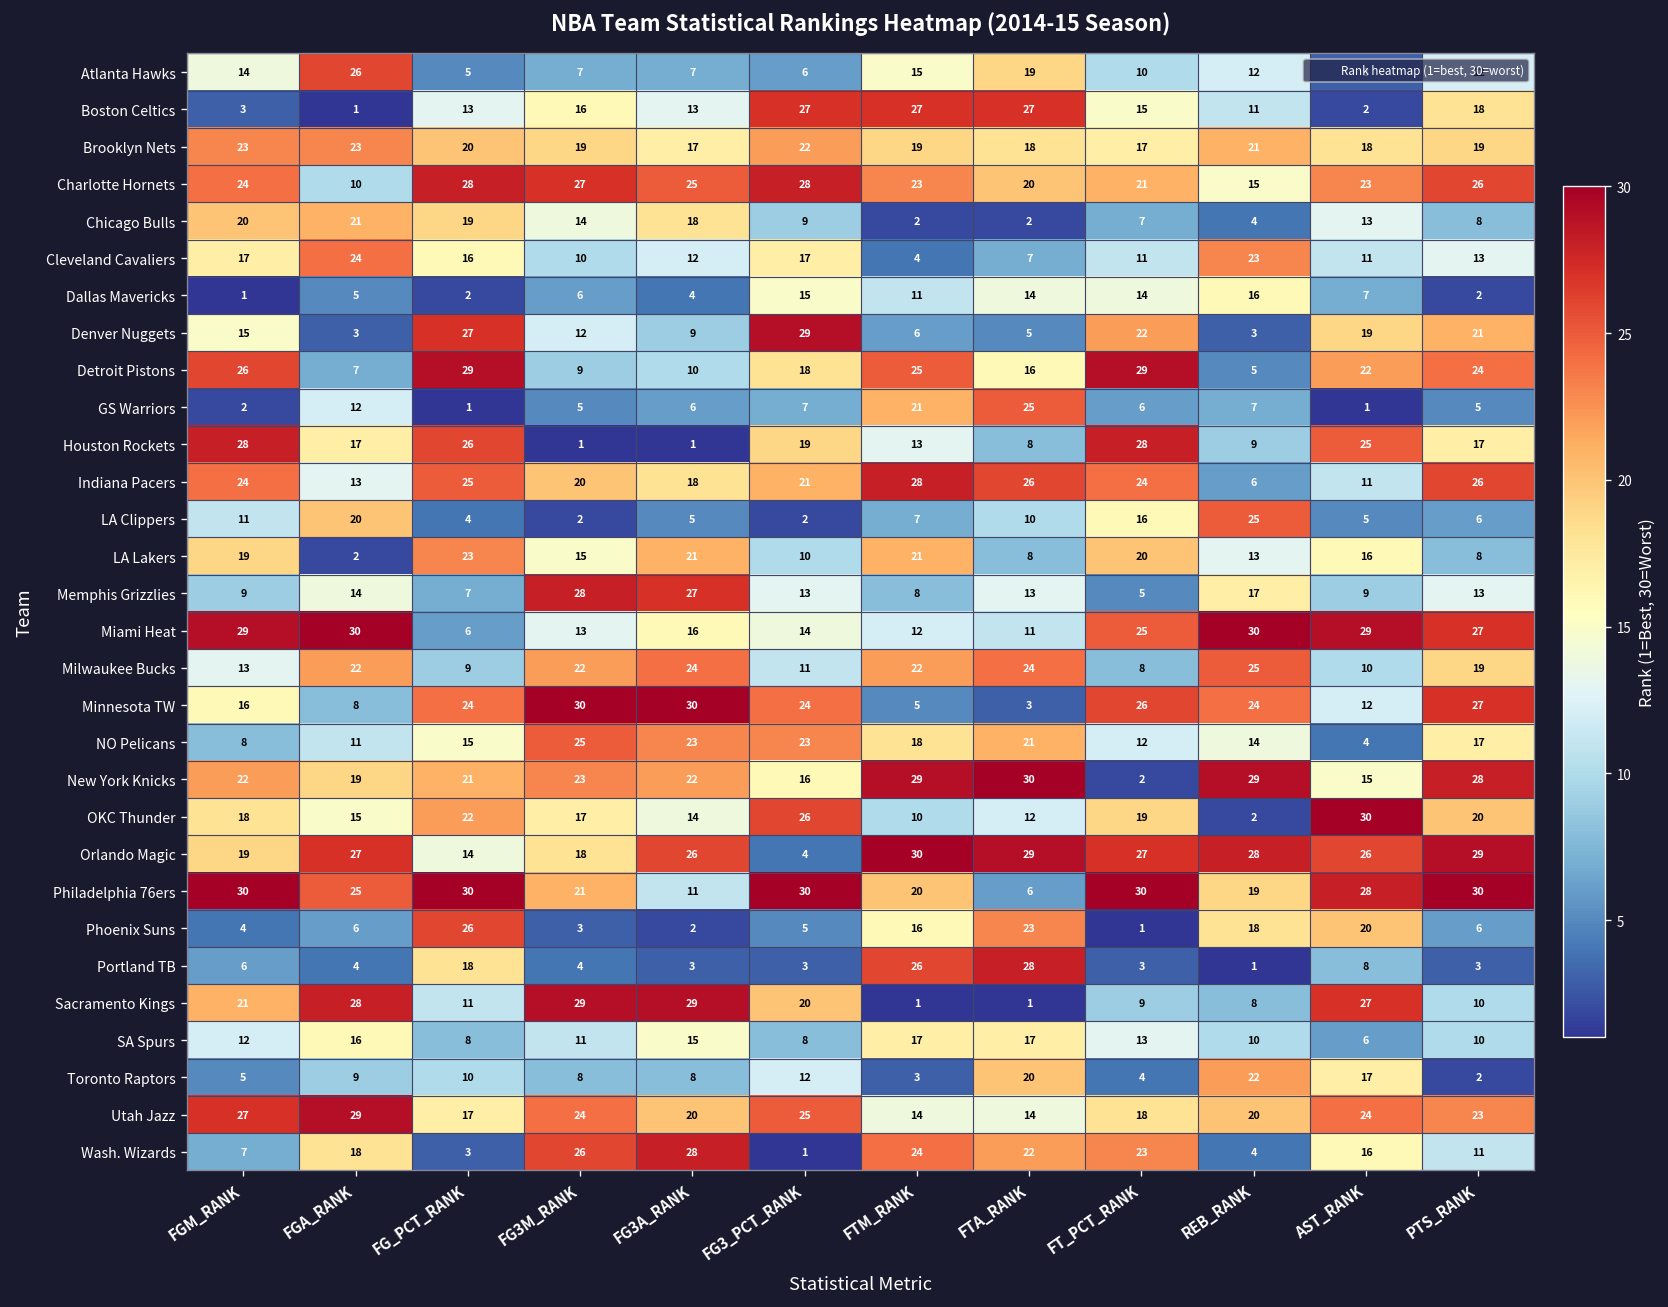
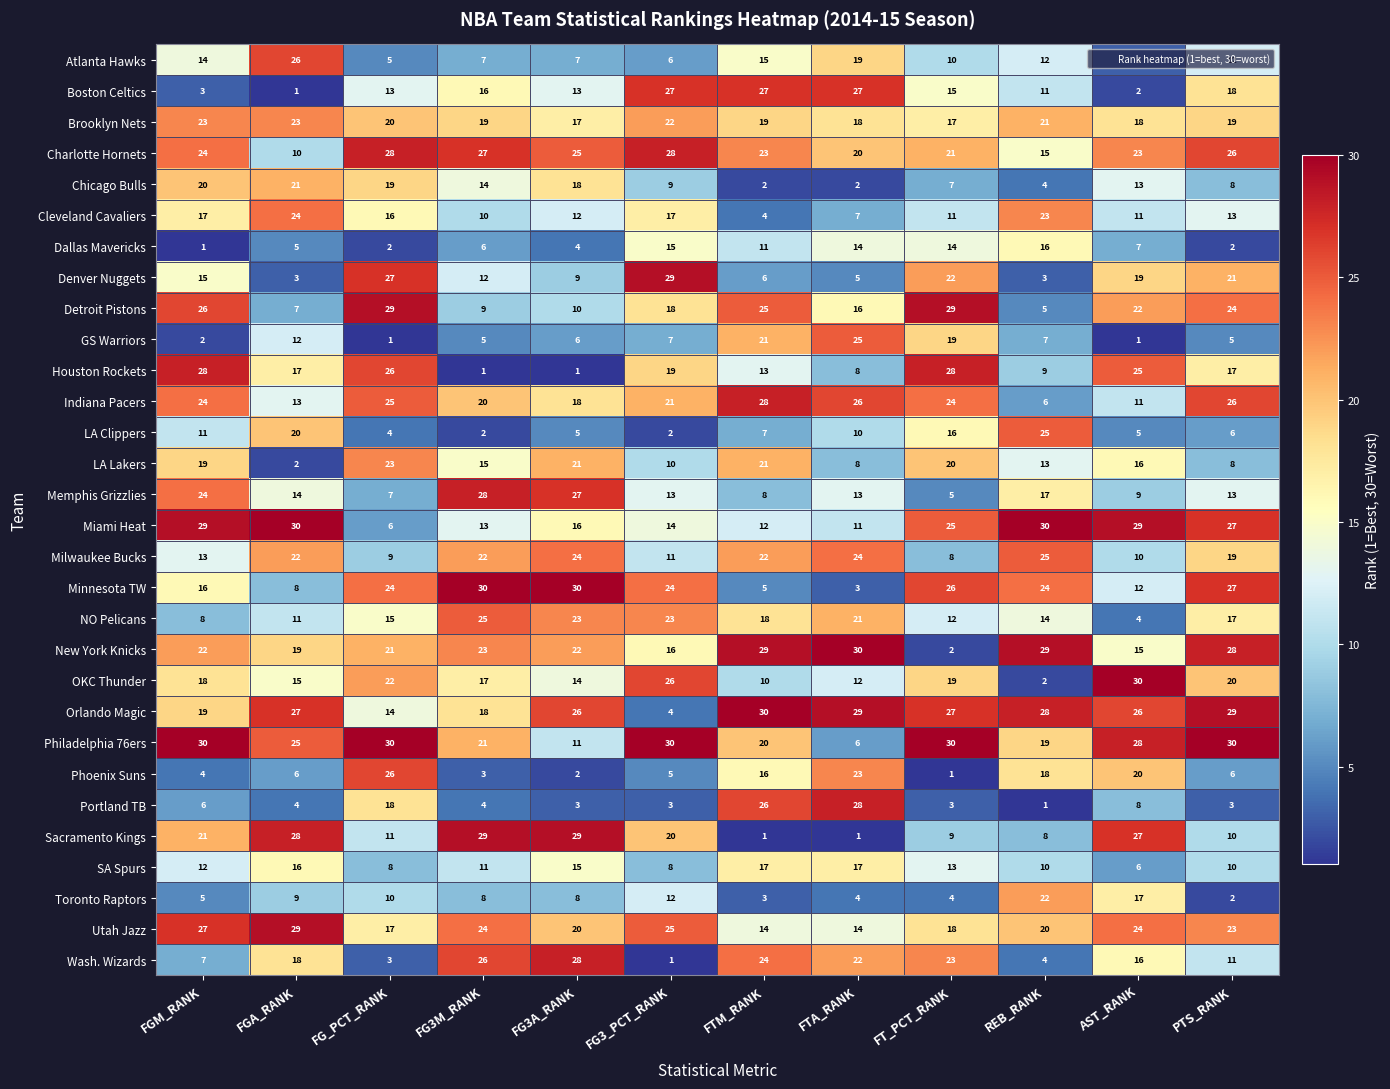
  {
    "GS Warriors": {
      "FGM_RANK": 2,
      "FGA_RANK": 12,
      "FG_PCT_RANK": 1,
      "FG3M_RANK": 5,
      "FG3A_RANK": 6,
      "FG3_PCT_RANK": 7,
      "FTM_RANK": 21,
      "FTA_RANK": 25,
-     "FT_PCT_RANK": 6,
+     "FT_PCT_RANK": 19,
      "REB_RANK": 7,
      "AST_RANK": 1,
      "PTS_RANK": 5
    },
    "Memphis Grizzlies": {
-     "FGM_RANK": 9,
+     "FGM_RANK": 24,
      "FGA_RANK": 14,
      "FG_PCT_RANK": 7,
      "FG3M_RANK": 28,
      "FG3A_RANK": 27,
      "FG3_PCT_RANK": 13,
      "FTM_RANK": 8,
      "FTA_RANK": 13,
      "FT_PCT_RANK": 5,
      "REB_RANK": 17,
      "AST_RANK": 9,
      "PTS_RANK": 13
    },
    "Toronto Raptors": {
      "FGM_RANK": 5,
      "FGA_RANK": 9,
      "FG_PCT_RANK": 10,
      "FG3M_RANK": 8,
      "FG3A_RANK": 8,
      "FG3_PCT_RANK": 12,
      "FTM_RANK": 3,
-     "FTA_RANK": 20,
+     "FTA_RANK": 4,
      "FT_PCT_RANK": 4,
      "REB_RANK": 22,
      "AST_RANK": 17,
      "PTS_RANK": 2
    }
  }
